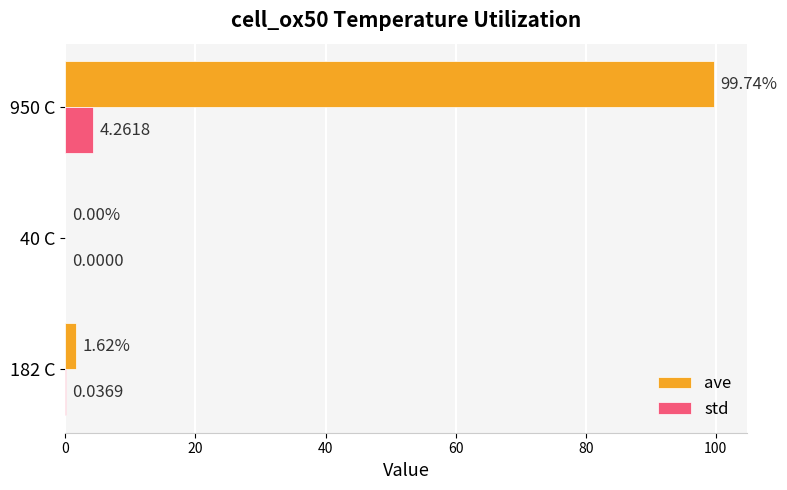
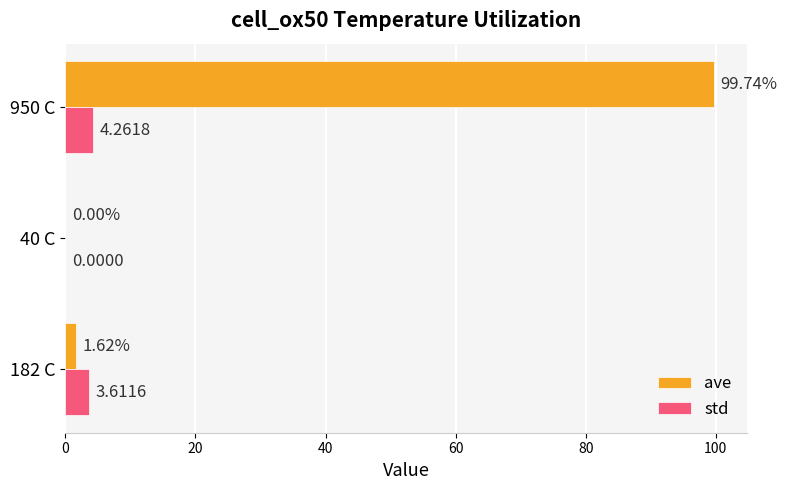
  {
    "ave": {
      "950 C": "99.74%",
      "40 C": "0.00%",
      "182 C": "1.62%"
    },
    "std": {
      "950 C": "4.2618",
      "40 C": "0.0000",
-     "182 C": "0.0369"
+     "182 C": "3.6116"
    }
  }
